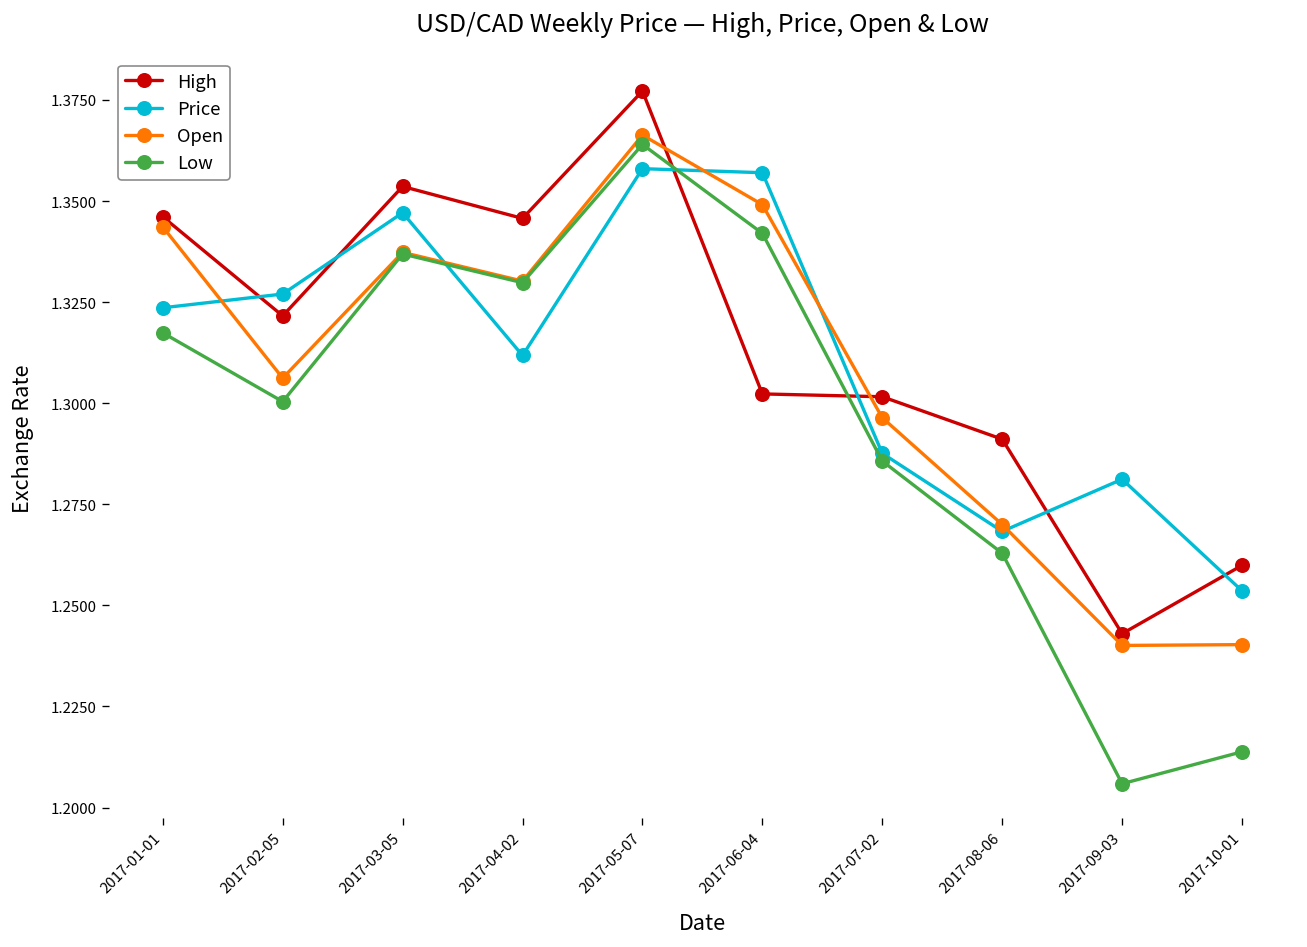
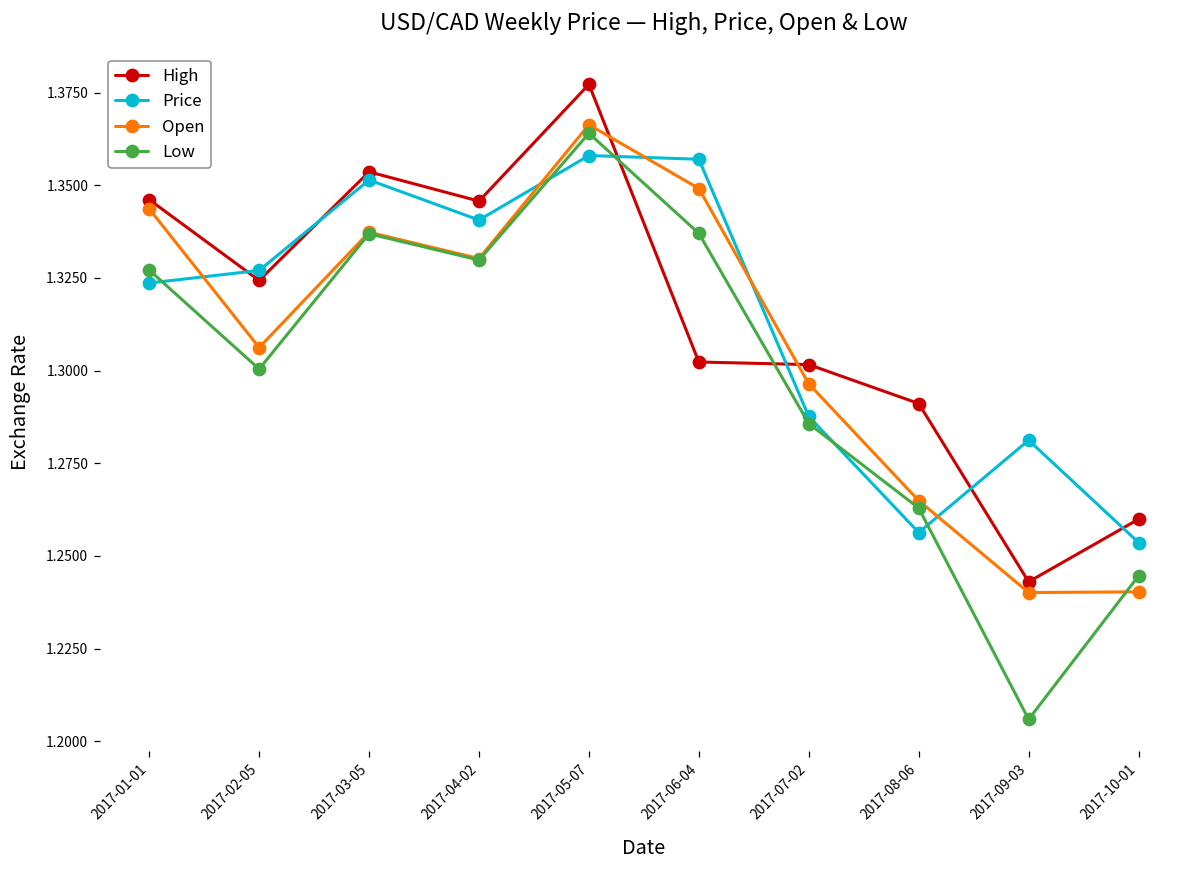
  {
    "High": {
      "2017-01-01": 1.346,
-     "2017-02-05": 1.322,
+     "2017-02-05": 1.324,
      "2017-03-05": 1.354,
      "2017-04-02": 1.346,
      "2017-05-07": 1.377,
      "2017-06-04": 1.302,
      "2017-07-02": 1.302,
      "2017-08-06": 1.291,
      "2017-09-03": 1.243,
      "2017-10-01": 1.260
    },
    "Price": {
      "2017-01-01": 1.324,
      "2017-02-05": 1.327,
-     "2017-03-05": 1.347,
-     "2017-04-02": 1.312,
+     "2017-03-05": 1.351,
+     "2017-04-02": 1.341,
      "2017-05-07": 1.358,
      "2017-06-04": 1.357,
      "2017-07-02": 1.288,
-     "2017-08-06": 1.268,
+     "2017-08-06": 1.256,
      "2017-09-03": 1.281,
      "2017-10-01": 1.254
    },
    "Open": {
      "2017-01-01": 1.344,
      "2017-02-05": 1.306,
      "2017-05-07": 1.366,
      "2017-06-04": 1.349,
      "2017-07-02": 1.296,
-     "2017-08-06": 1.270,
+     "2017-08-06": 1.265,
      "2017-09-03": 1.240,
      "2017-10-01": 1.240
    },
    "Low": {
-     "2017-01-01": 1.317,
+     "2017-01-01": 1.327,
      "2017-02-05": 1.300,
      "2017-05-07": 1.364,
-     "2017-06-04": 1.342,
+     "2017-06-04": 1.337,
      "2017-07-02": 1.286,
      "2017-08-06": 1.263,
      "2017-09-03": 1.206,
-     "2017-10-01": 1.214
+     "2017-10-01": 1.245
    }
  }
